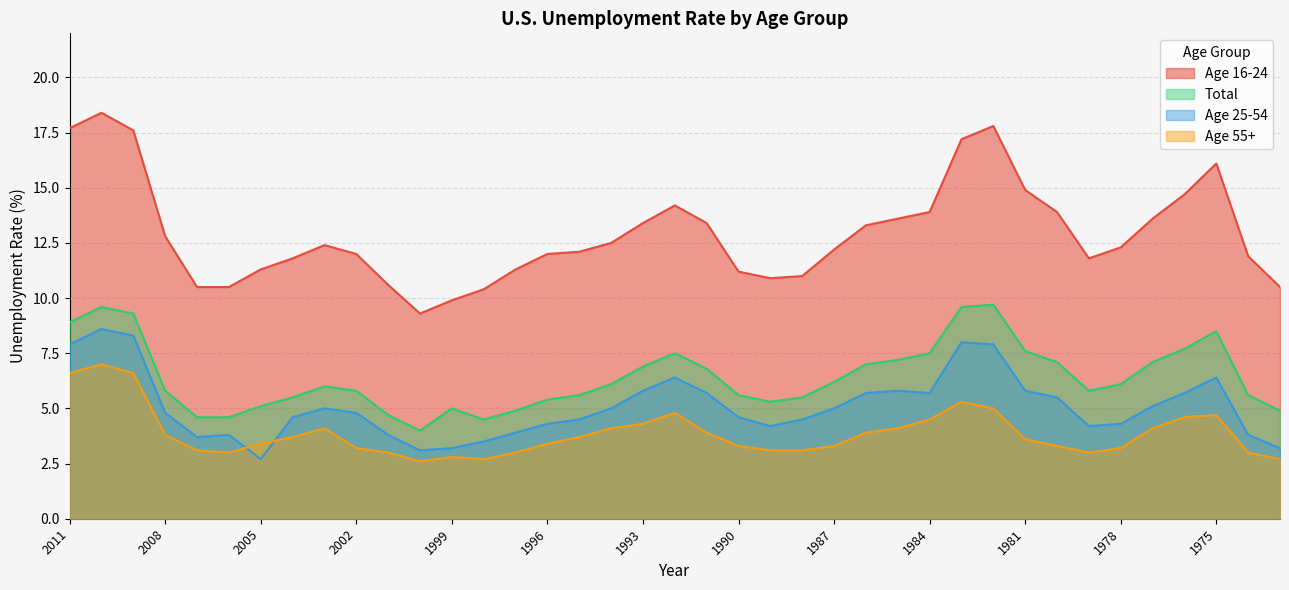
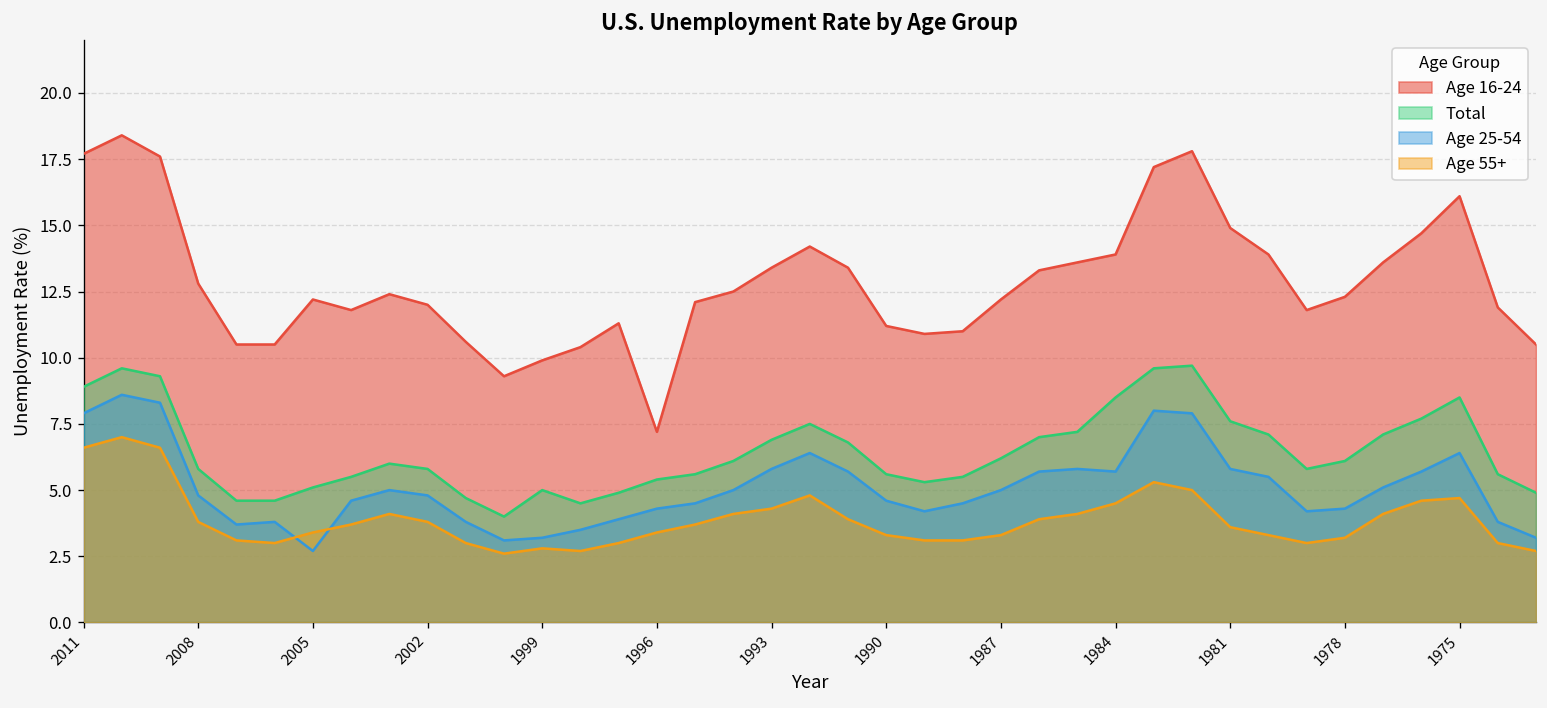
  {
    "Age 16-24": {
      "2011": 17.7,
      "2008": 12.8,
-     "2005": 11.3,
+     "2005": 12.2,
      "2002": 12.0,
      "1999": 9.9,
-     "1996": 12.0,
+     "1996": 7.2,
      "1993": 13.4,
      "1990": 11.2,
      "1987": 12.2,
      "1984": 13.9,
      "1981": 14.9,
      "1978": 12.3,
      "1975": 16.1
    },
    "Total": {
      "2011": 8.9,
      "2008": 5.8,
      "2005": 5.1,
      "2002": 5.8,
      "1999": 5.0,
      "1996": 5.4,
      "1993": 6.9,
      "1990": 5.6,
      "1987": 6.2,
-     "1984": 7.5,
+     "1984": 8.5,
      "1981": 7.6,
      "1978": 6.1,
      "1975": 8.5
    },
    "Age 25-54": {
      "2011": 7.9,
      "2008": 4.8,
      "2005": 2.7,
      "2002": 4.8,
      "1999": 3.2,
      "1996": 4.3,
      "1993": 5.8,
      "1990": 4.6,
      "1987": 5.0,
      "1984": 5.7,
      "1981": 5.8,
      "1978": 4.3,
      "1975": 6.4
    },
    "Age 55+": {
      "2011": 6.6,
      "2008": 3.8,
      "2005": 3.4,
-     "2002": 3.2,
+     "2002": 3.8,
      "1999": 2.8,
      "1996": 3.4,
      "1993": 4.3,
      "1990": 3.3,
      "1987": 3.3,
      "1984": 4.5,
      "1981": 3.6,
      "1978": 3.2,
      "1975": 4.7
    }
  }
